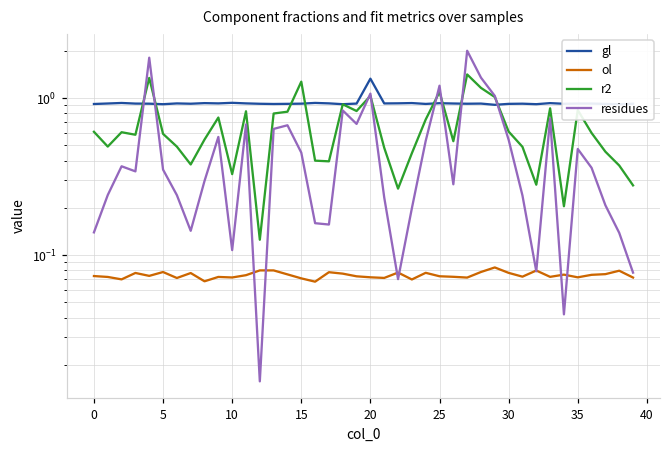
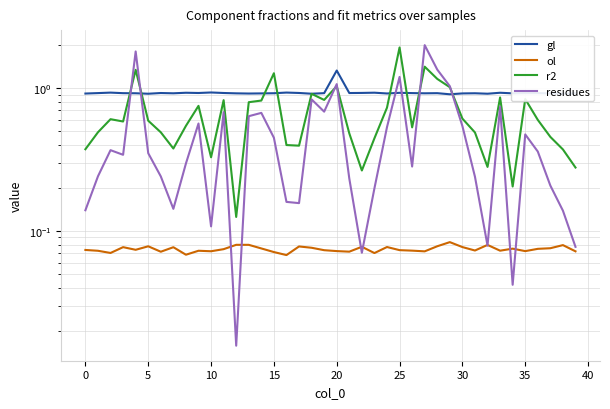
  {
    "gl": {
      "0": 0.9,
      "5": 0.9,
      "10": 0.9,
      "15": 0.9,
      "20": 1.3,
      "25": 0.9,
      "30": 0.9
    },
    "ol": {
      "0": 0.07,
      "5": 0.08,
      "10": 0.07,
      "15": 0.07,
      "20": 0.07,
      "25": 0.07,
      "30": 0.08,
      "35": 0.07
    },
    "r2": {
-     "0": 0.61,
+     "0": 0.37,
      "5": 0.59,
      "10": 0.33,
      "15": 1.3,
-     "25": 1.1,
+     "25": 1.9,
      "30": 0.61
    },
    "residues": {
      "0": 0.14,
      "5": 0.35,
      "10": 0.11,
      "15": 0.45,
      "25": 1.2,
      "30": 0.54,
      "35": 0.47
    }
  }
